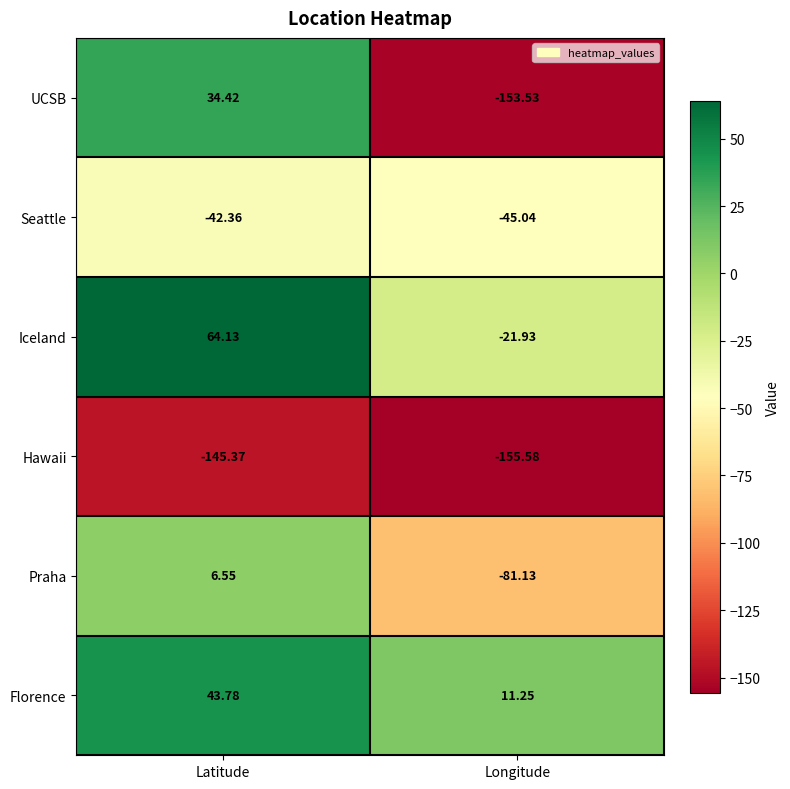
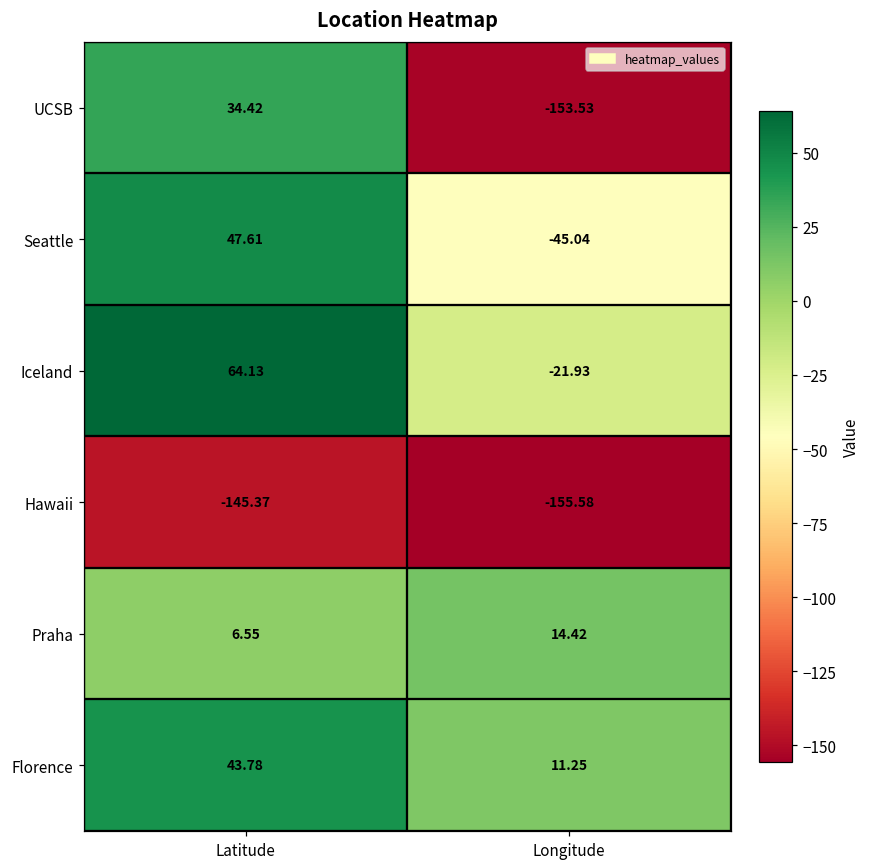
  {
    "UCSB": {
      "Latitude": 34.42,
      "Longitude": -153.53
    },
    "Seattle": {
-     "Latitude": -42.36,
+     "Latitude": 47.61,
      "Longitude": -45.04
    },
    "Iceland": {
      "Latitude": 64.13,
      "Longitude": -21.93
    },
    "Hawaii": {
      "Latitude": -145.37,
      "Longitude": -155.58
    },
    "Praha": {
      "Latitude": 6.55,
-     "Longitude": -81.13
+     "Longitude": 14.42
    },
    "Florence": {
      "Latitude": 43.78,
      "Longitude": 11.25
    }
  }
